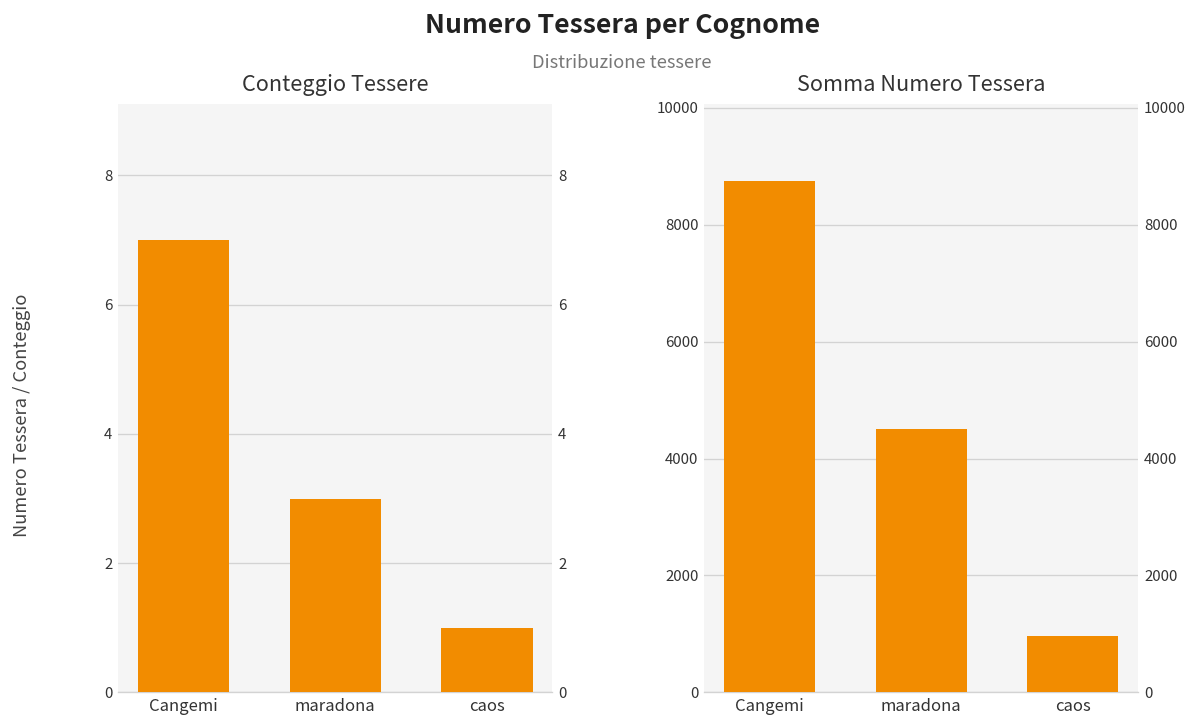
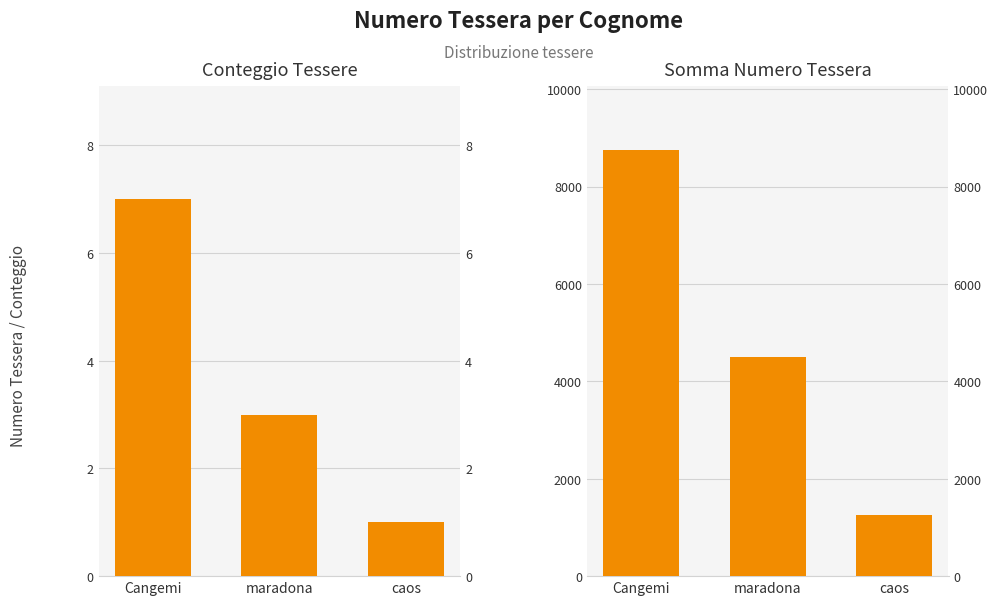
  {
    "Conteggio Tessere": {
      "Cangemi": 7.0,
      "maradona": 3.0,
      "caos": 1.0
    },
    "Somma Numero Tessera": {
      "Cangemi": 8700,
      "maradona": 4500,
-     "caos": 1000
+     "caos": 1300
    }
  }
